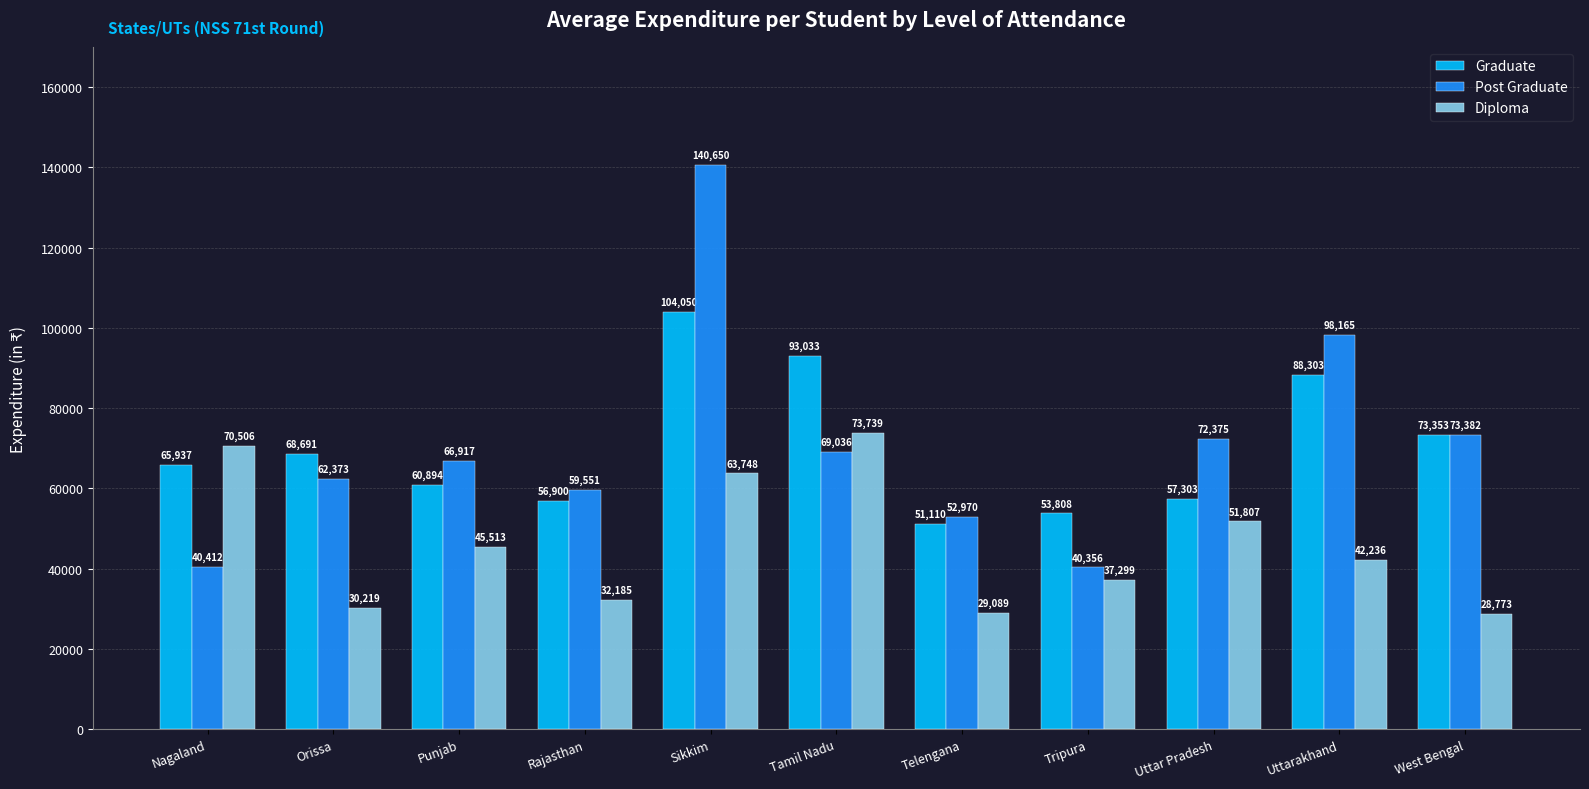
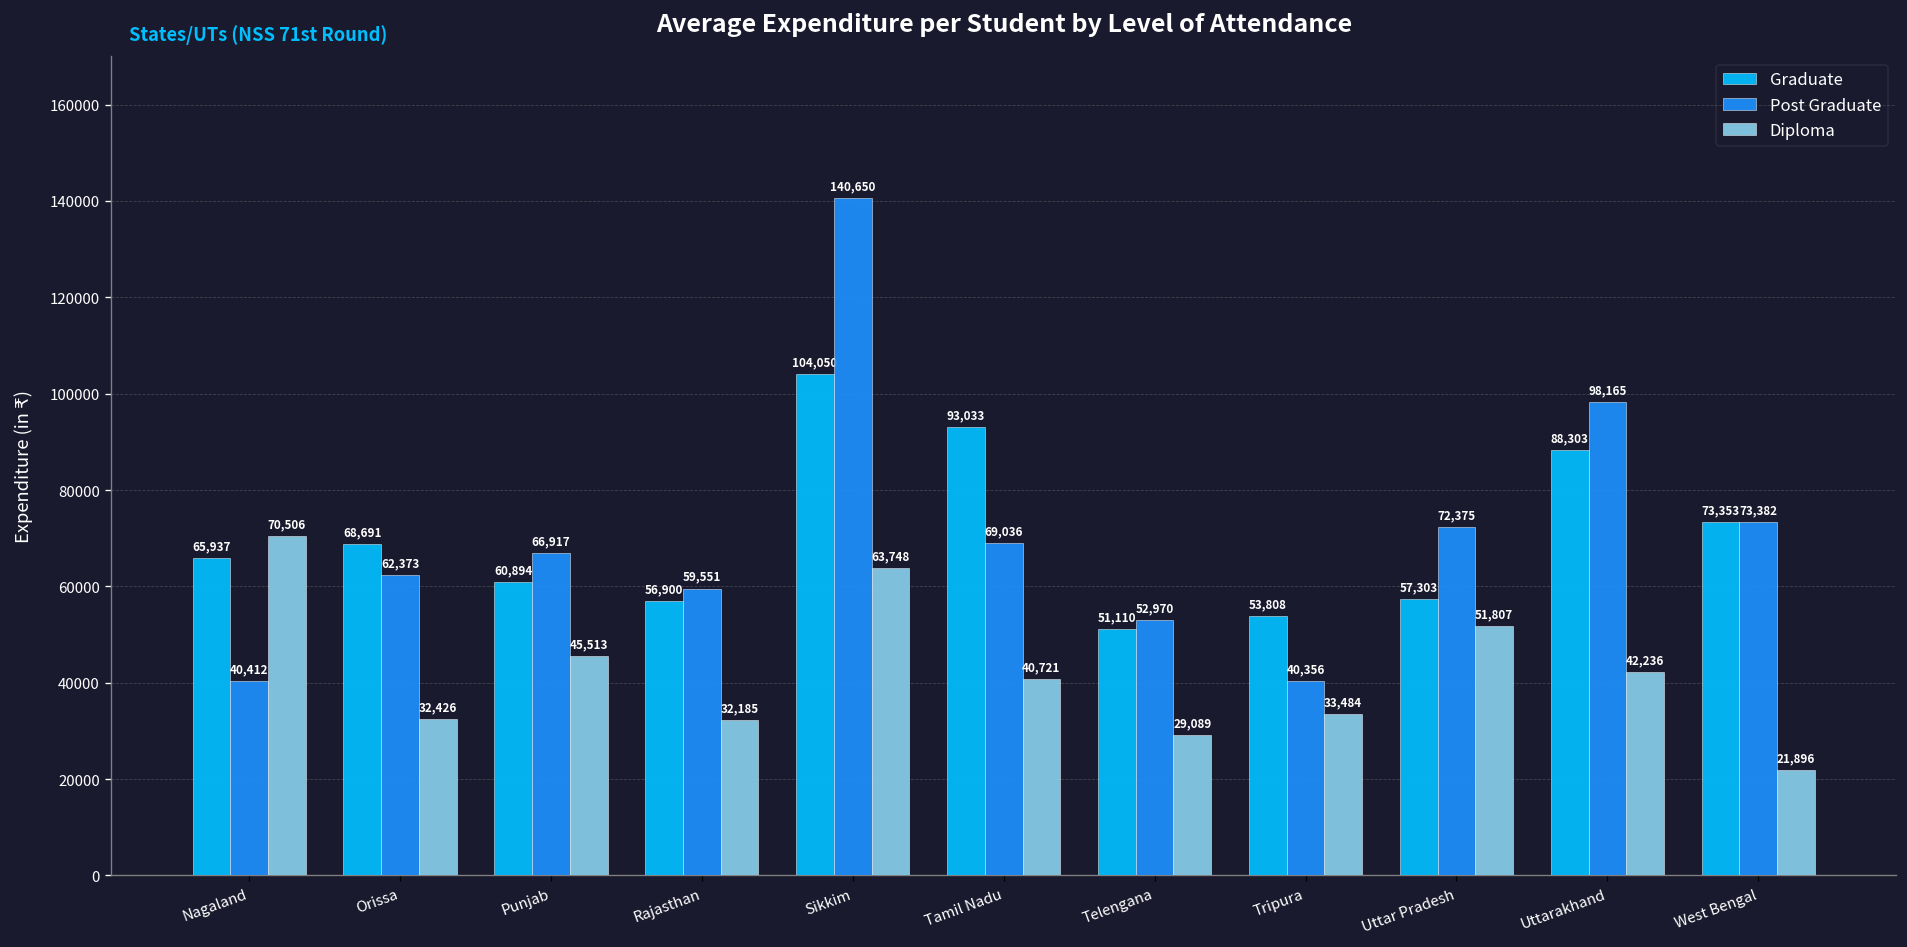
  {
    "Diploma": {
      "Nagaland": "70,506",
-     "Orissa": "30,219",
+     "Orissa": "32,426",
      "Punjab": "45,513",
      "Rajasthan": "32,185",
      "Sikkim": "63,748",
-     "Tamil Nadu": "73,739",
+     "Tamil Nadu": "40,721",
      "Telengana": "29,089",
-     "Tripura": "37,299",
+     "Tripura": "33,484",
      "Uttar Pradesh": "51,807",
      "Uttarakhand": "42,236",
-     "West Bengal": "28,773"
+     "West Bengal": "21,896"
    }
  }
